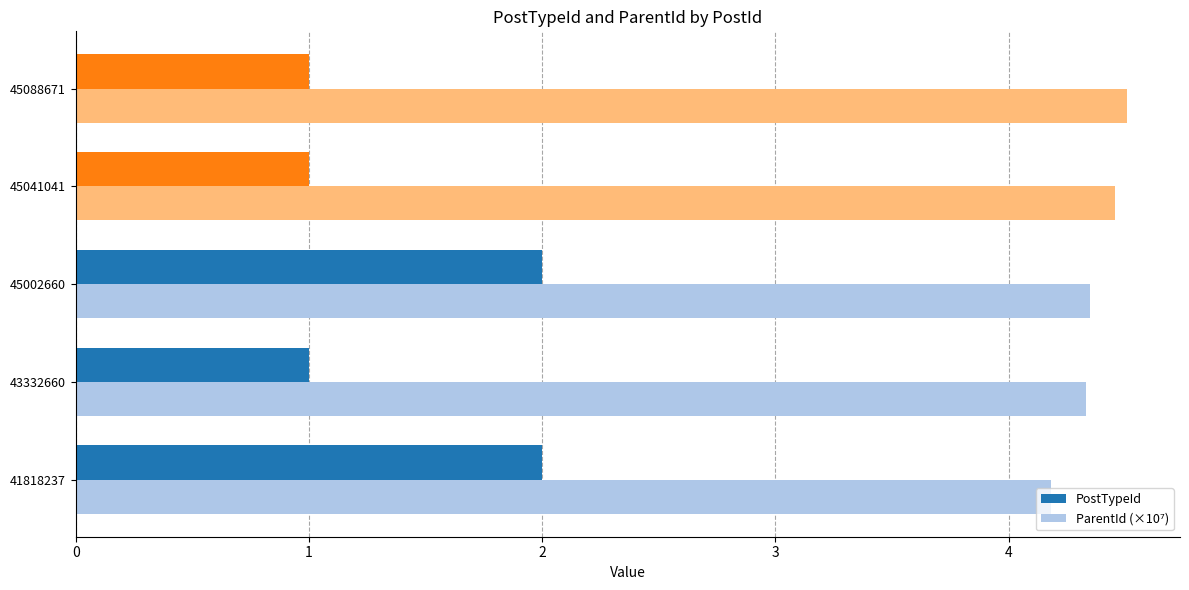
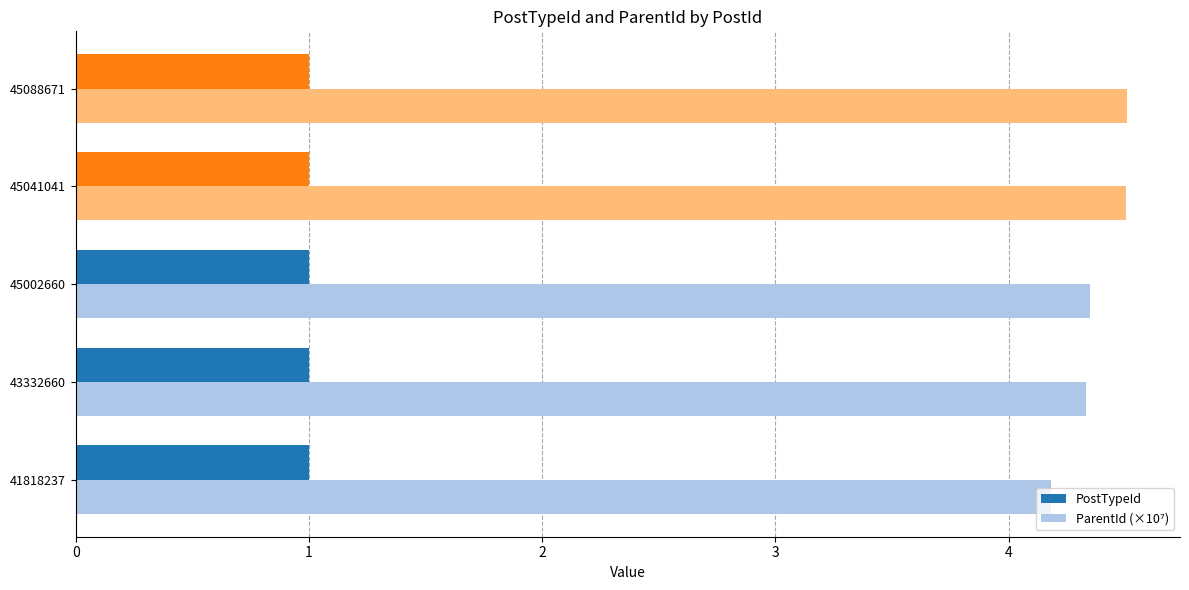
  {
    "PostTypeId": {
      "45088671": 1,
      "45041041": 1,
-     "45002660": 2,
+     "45002660": 1,
      "43332660": 1,
-     "41818237": 2
+     "41818237": 1
    },
    "ParentId (×10⁷)": {
      "45088671": 4.51,
-     "45041041": 4.45,
+     "45041041": 4.50,
      "45002660": 4.35,
      "43332660": 4.33
    }
  }
